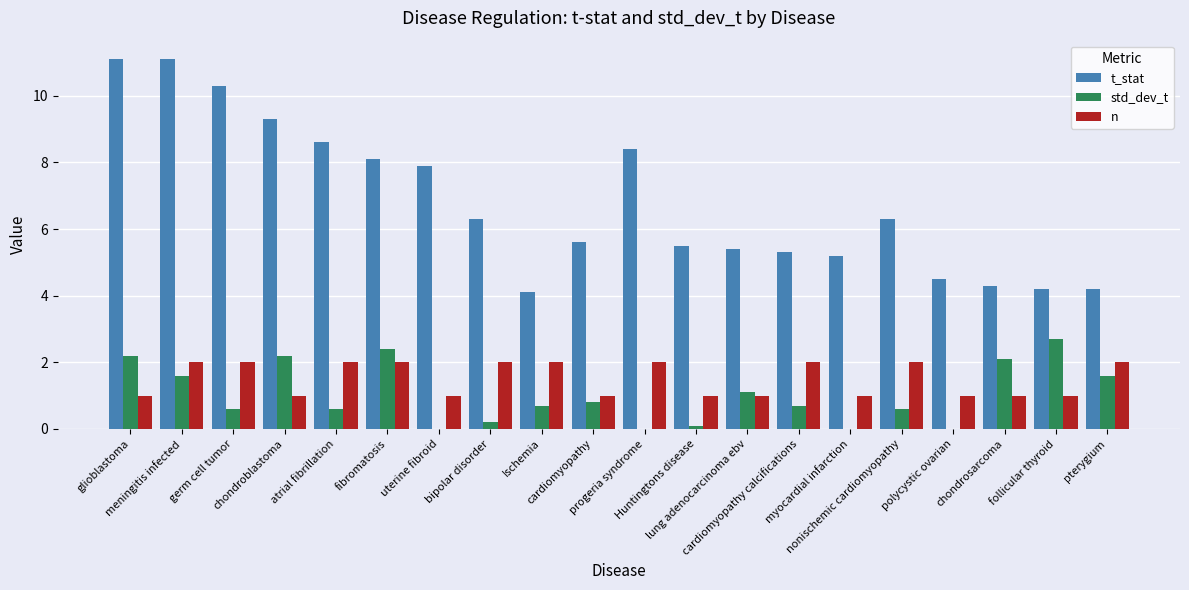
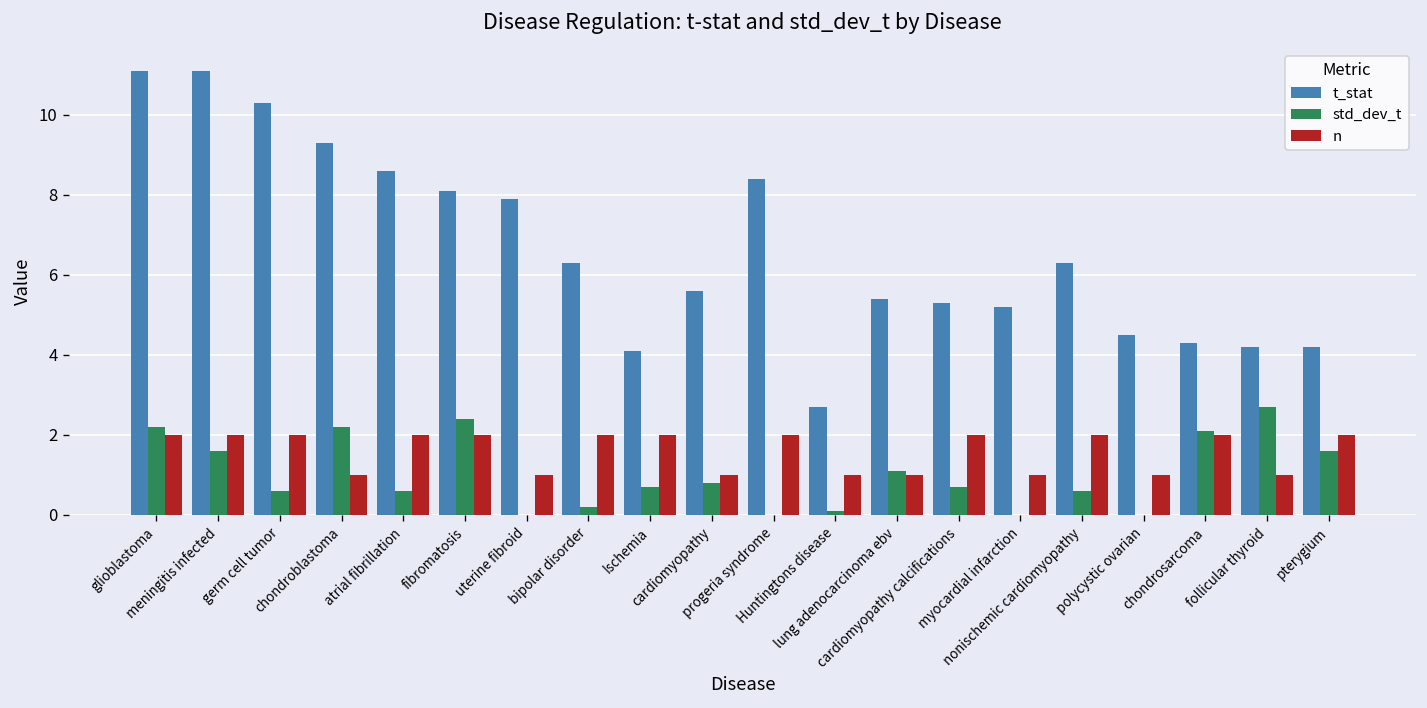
  {
    "t_stat": {
      "glioblastoma": 11.1,
      "meningitis infected": 11.1,
      "germ cell tumor": 10.3,
      "chondroblastoma": 9.3,
      "atrial fibrillation": 8.6,
      "fibromatosis": 8.1,
      "uterine fibroid": 7.9,
      "bipolar disorder": 6.3,
      "Ischemia": 4.1,
      "cardiomyopathy": 5.6,
      "progeria syndrome": 8.4,
-     "Huntingtons disease": 5.5,
+     "Huntingtons disease": 2.7,
      "lung adenocarcinoma ebv": 5.4,
      "cardiomyopathy calcifications": 5.3,
      "myocardial infarction": 5.2,
      "nonischemic cardiomyopathy": 6.3,
      "polycystic ovarian": 4.5,
      "chondrosarcoma": 4.3,
      "follicular thyroid": 4.2,
      "pterygium": 4.2
    },
    "std_dev_t": {
      "glioblastoma": 2.2,
      "meningitis infected": 1.6,
      "germ cell tumor": 0.6,
      "chondroblastoma": 2.2,
      "atrial fibrillation": 0.6,
      "fibromatosis": 2.4,
      "uterine fibroid": 0.0,
      "bipolar disorder": 0.2,
      "Ischemia": 0.7,
      "cardiomyopathy": 0.8,
      "progeria syndrome": 0.0,
      "Huntingtons disease": 0.1,
      "lung adenocarcinoma ebv": 1.1,
      "cardiomyopathy calcifications": 0.7,
      "myocardial infarction": 0.0,
      "nonischemic cardiomyopathy": 0.6,
      "polycystic ovarian": 0.0,
      "chondrosarcoma": 2.1,
      "follicular thyroid": 2.7,
      "pterygium": 1.6
    },
    "n": {
-     "glioblastoma": 1,
+     "glioblastoma": 2,
      "meningitis infected": 2,
      "germ cell tumor": 2,
      "chondroblastoma": 1,
      "atrial fibrillation": 2,
      "fibromatosis": 2,
      "uterine fibroid": 1,
      "bipolar disorder": 2,
      "Ischemia": 2,
      "cardiomyopathy": 1,
      "progeria syndrome": 2,
      "Huntingtons disease": 1,
      "lung adenocarcinoma ebv": 1,
      "cardiomyopathy calcifications": 2,
      "myocardial infarction": 1,
      "nonischemic cardiomyopathy": 2,
      "polycystic ovarian": 1,
-     "chondrosarcoma": 1,
+     "chondrosarcoma": 2,
      "follicular thyroid": 1,
      "pterygium": 2
    }
  }
